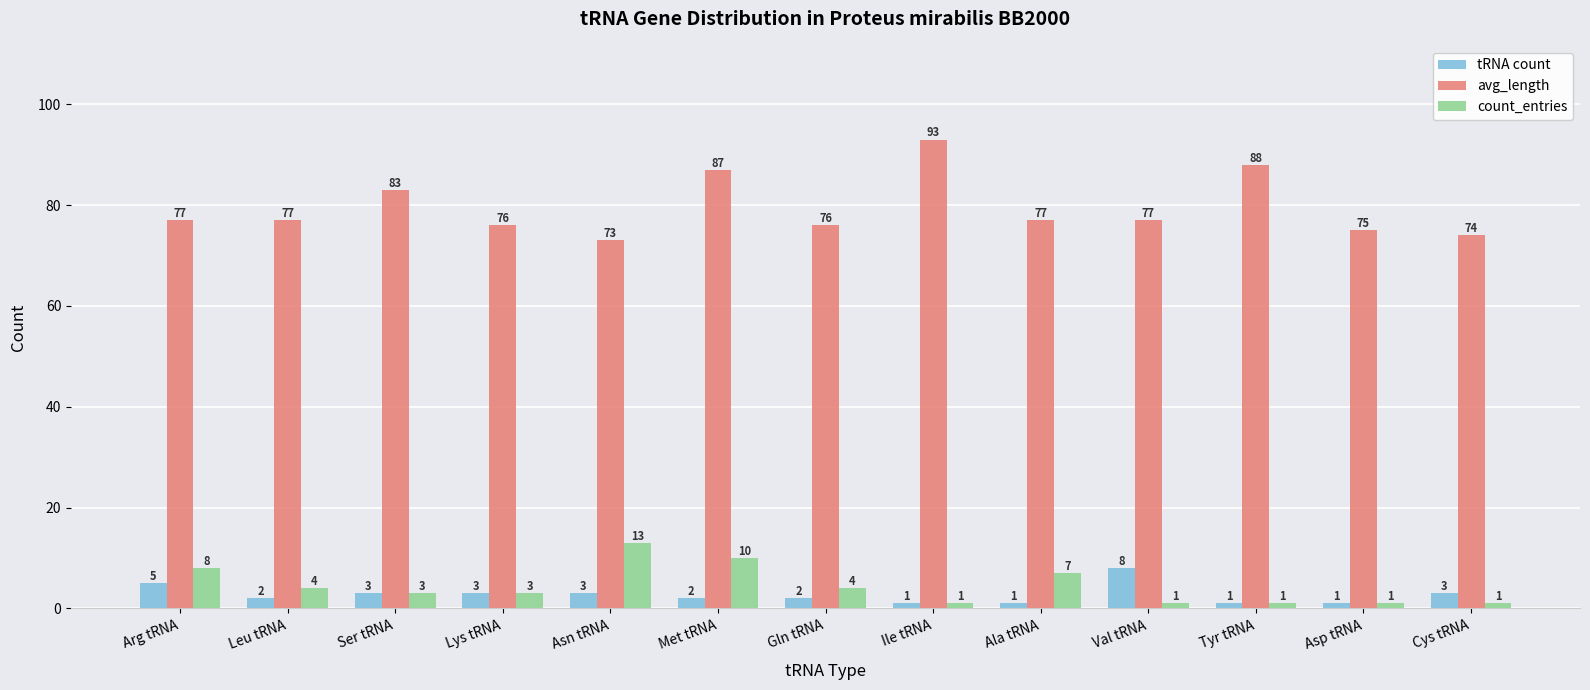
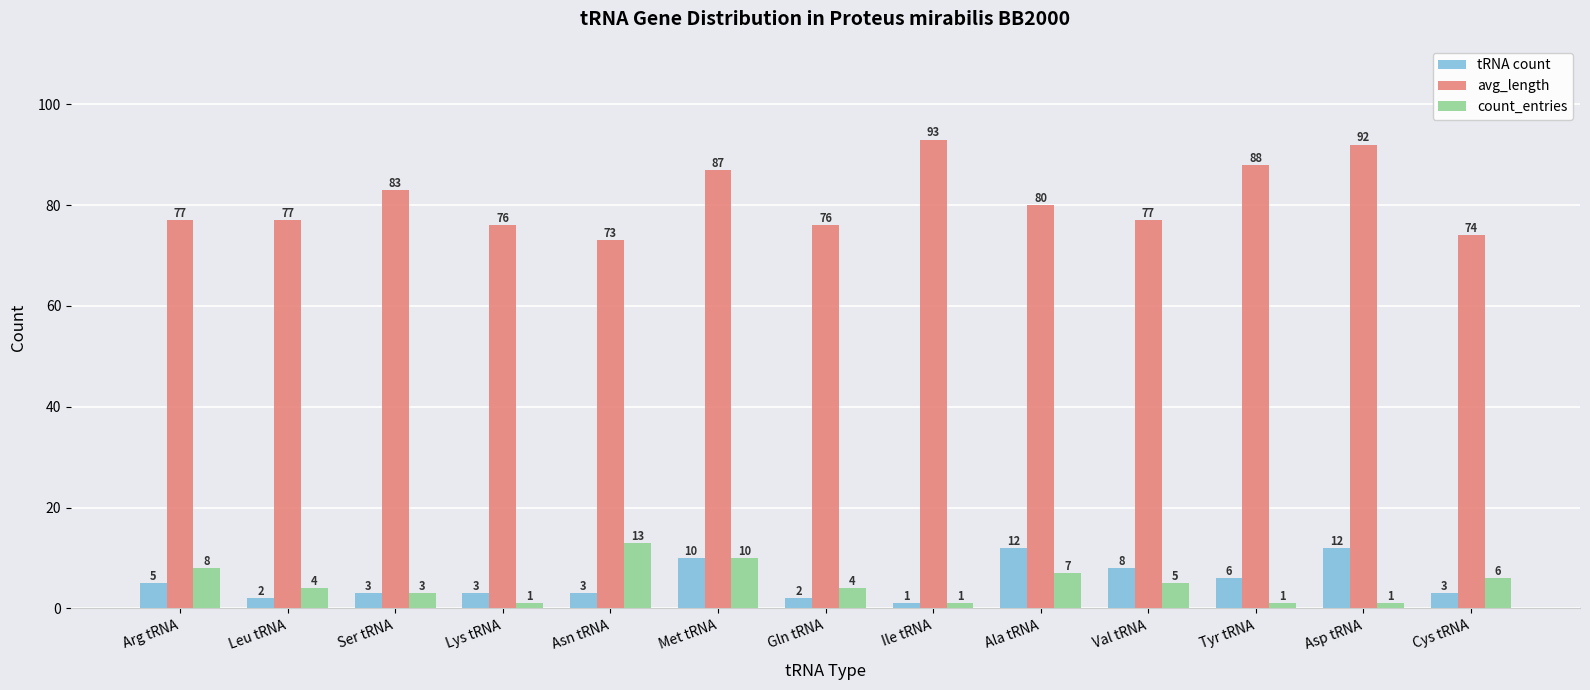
  {
    "tRNA count": {
      "Arg tRNA": 5,
      "Leu tRNA": 2,
      "Ser tRNA": 3,
      "Lys tRNA": 3,
      "Asn tRNA": 3,
-     "Met tRNA": 2,
+     "Met tRNA": 10,
      "Gln tRNA": 2,
      "Ile tRNA": 1,
-     "Ala tRNA": 1,
+     "Ala tRNA": 12,
      "Val tRNA": 8,
-     "Tyr tRNA": 1,
-     "Asp tRNA": 1,
+     "Tyr tRNA": 6,
+     "Asp tRNA": 12,
      "Cys tRNA": 3
    },
    "avg_length": {
      "Arg tRNA": 77,
      "Leu tRNA": 77,
      "Ser tRNA": 83,
      "Lys tRNA": 76,
      "Asn tRNA": 73,
      "Met tRNA": 87,
      "Gln tRNA": 76,
      "Ile tRNA": 93,
-     "Ala tRNA": 77,
+     "Ala tRNA": 80,
      "Val tRNA": 77,
      "Tyr tRNA": 88,
-     "Asp tRNA": 75,
+     "Asp tRNA": 92,
      "Cys tRNA": 74
    },
    "count_entries": {
      "Arg tRNA": 8,
      "Leu tRNA": 4,
      "Ser tRNA": 3,
-     "Lys tRNA": 3,
+     "Lys tRNA": 1,
      "Asn tRNA": 13,
      "Met tRNA": 10,
      "Gln tRNA": 4,
      "Ile tRNA": 1,
      "Ala tRNA": 7,
-     "Val tRNA": 1,
+     "Val tRNA": 5,
      "Tyr tRNA": 1,
      "Asp tRNA": 1,
-     "Cys tRNA": 1
+     "Cys tRNA": 6
    }
  }
